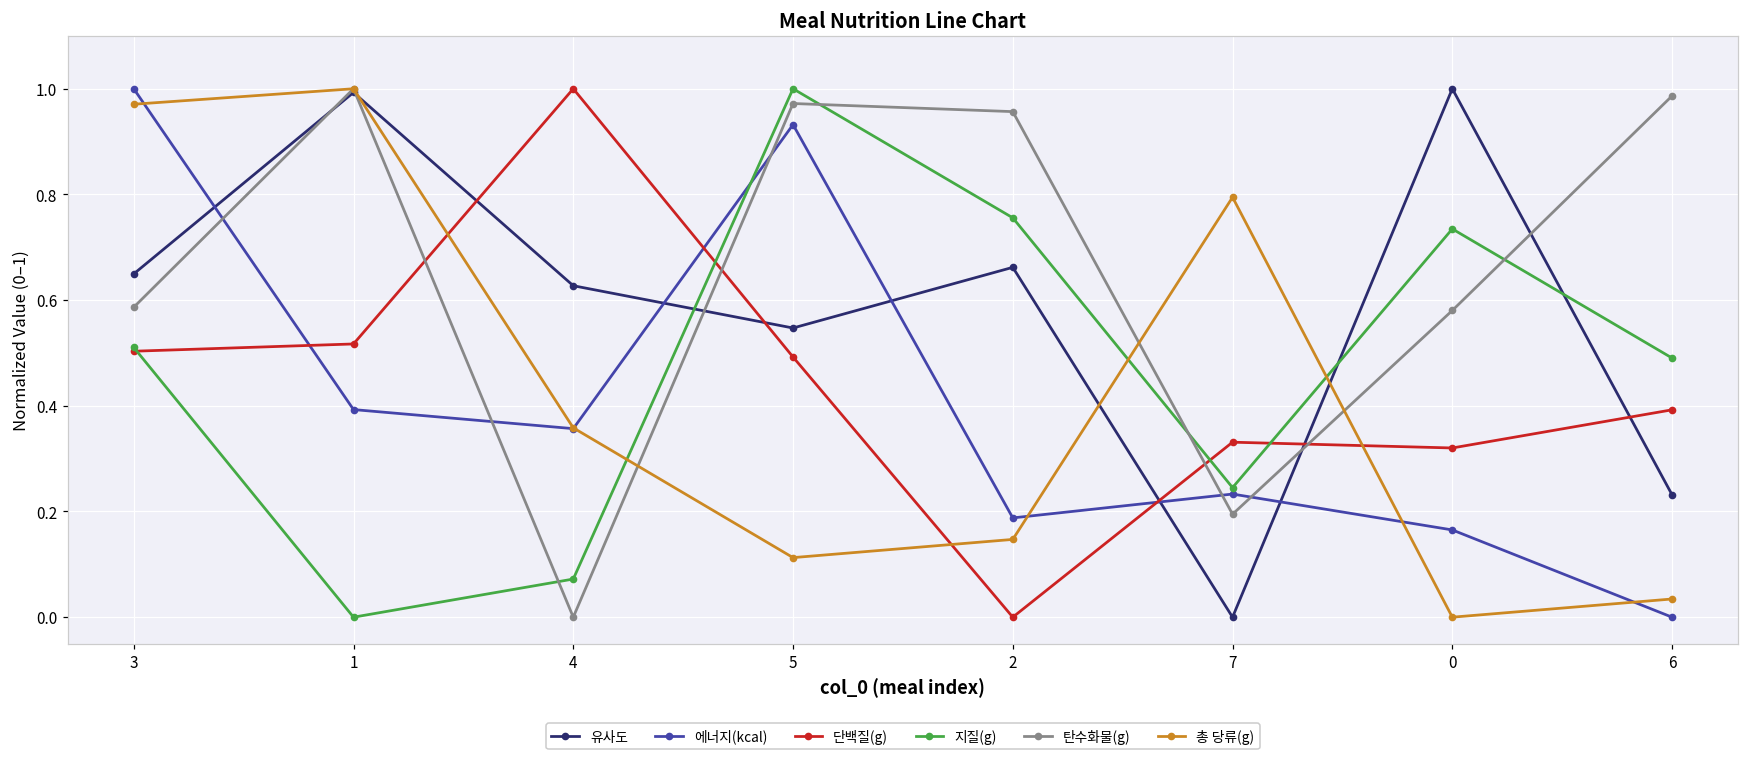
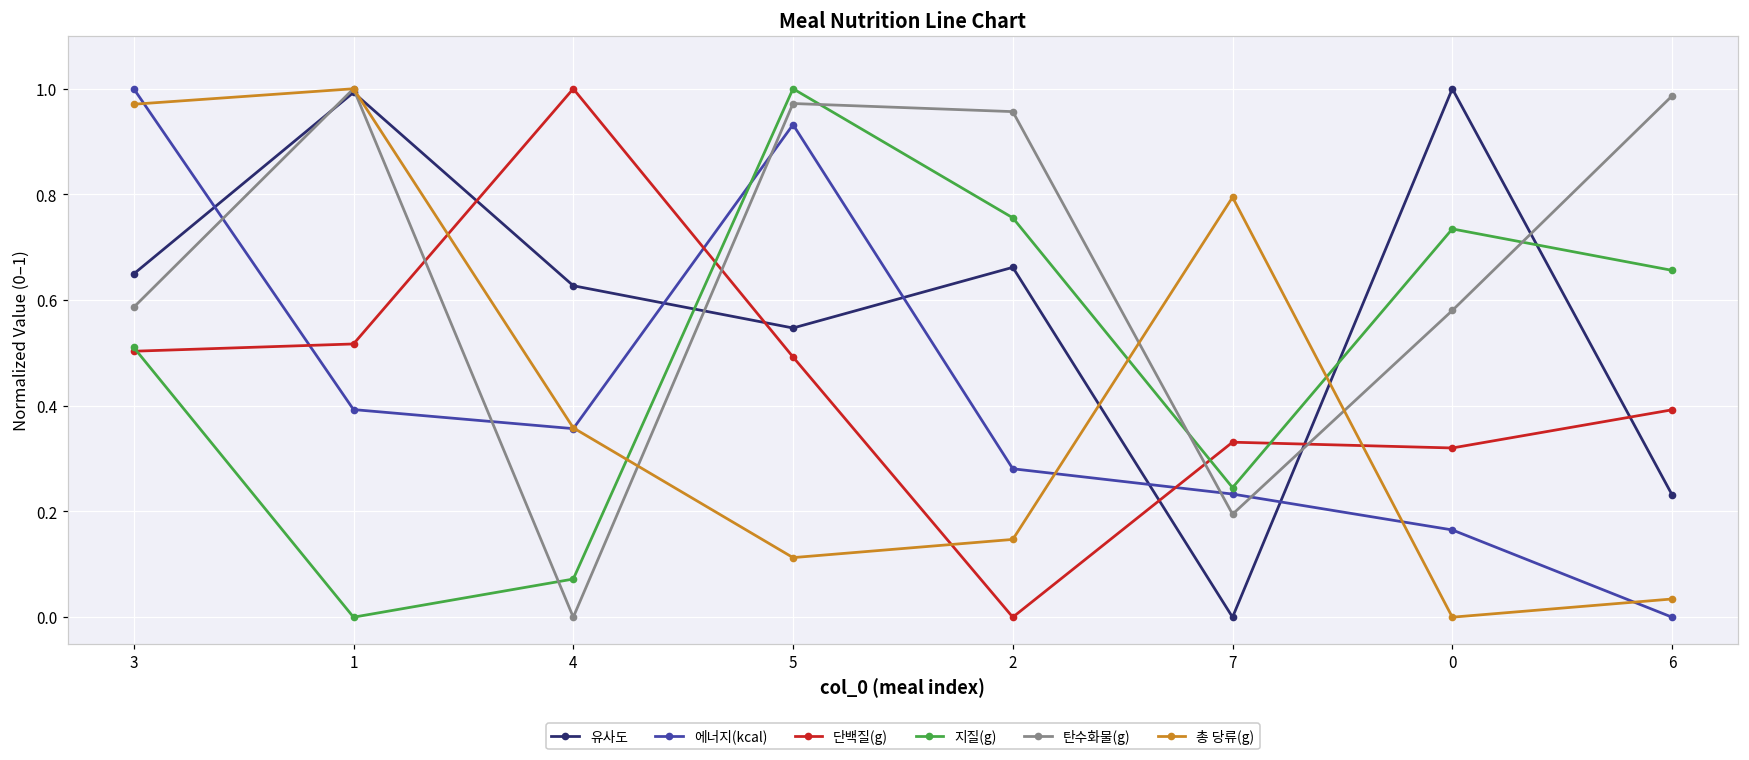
  {
    "유사도": {
      "3": 0.65,
      "1": 0.99,
      "4": 0.63,
      "5": 0.55,
      "2": 0.66,
      "7": 0.00,
      "0": 1.00,
      "6": 0.23
    },
    "에너지(kcal)": {
      "3": 1.00,
      "1": 0.39,
      "5": 0.93,
-     "2": 0.19,
+     "2": 0.28,
      "7": 0.23,
      "0": 0.17,
      "6": 0.00
    },
    "단백질(g)": {
      "3": 0.50,
      "1": 0.52,
      "4": 1.00,
      "5": 0.49,
      "2": 0.00,
      "7": 0.33,
      "0": 0.32,
      "6": 0.39
    },
    "지질(g)": {
      "3": 0.51,
      "1": 0.00,
      "4": 0.07,
      "5": 1.00,
      "2": 0.76,
      "7": 0.25,
      "0": 0.73,
-     "6": 0.49
+     "6": 0.66
    },
    "탄수화물(g)": {
      "3": 0.59,
      "4": 0.00,
      "5": 0.97,
      "2": 0.96,
      "7": 0.19,
      "0": 0.58,
      "6": 0.99
    },
    "총 당류(g)": {
      "3": 0.97,
      "5": 0.11,
      "2": 0.15,
      "7": 0.79,
      "0": 0.00,
      "6": 0.03
    }
  }
